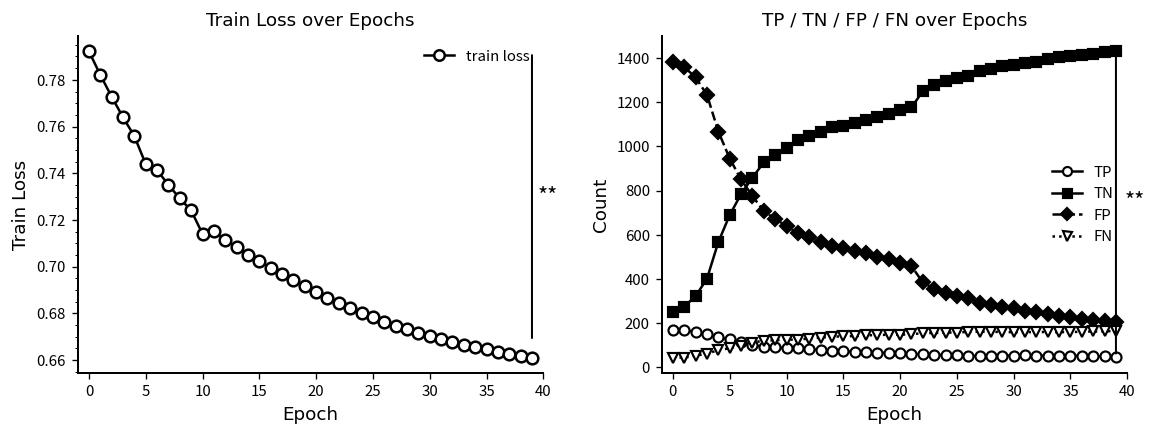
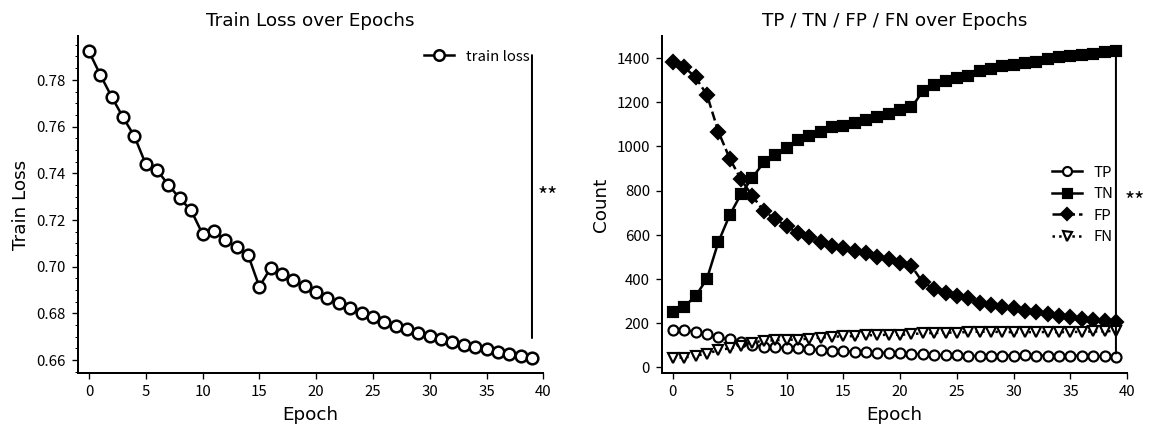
  {
    "Train Loss over Epochs": {
      "0": 0.792,
      "5": 0.744,
      "10": 0.714,
-     "15": 0.702,
+     "15": 0.691,
      "20": 0.689,
      "25": 0.678,
      "30": 0.670,
      "35": 0.665
    }
  }
